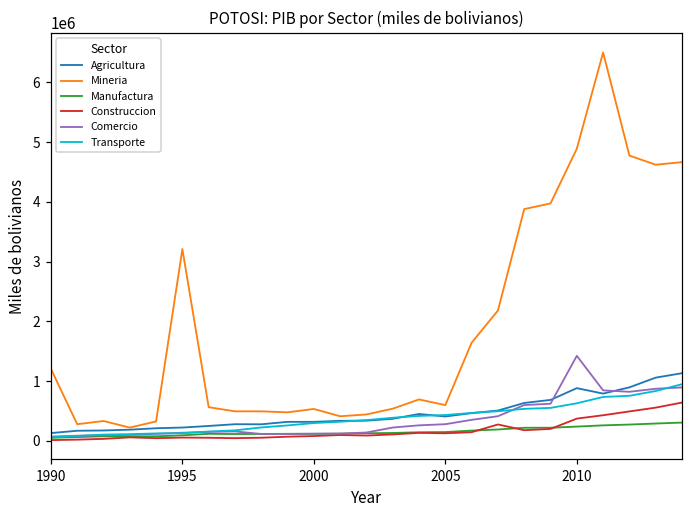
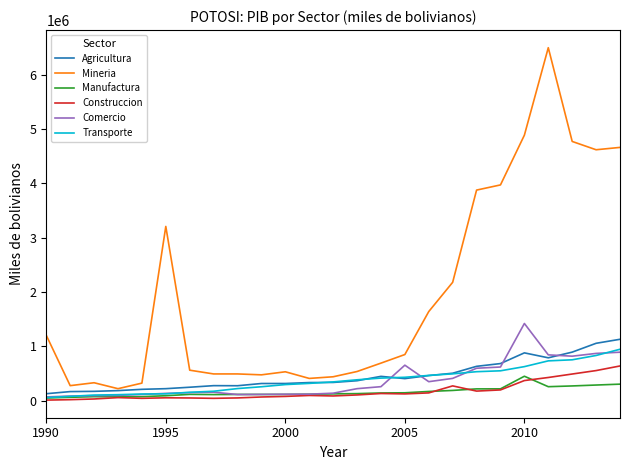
  {
    "Agricultura": {
      "1990": 100000,
      "1995": 200000,
      "2010": 900000
    },
    "Mineria": {
      "1990": 1200000,
      "1995": 3200000,
      "2000": 500000,
-     "2005": 600000,
+     "2005": 900000,
      "2010": 4900000
    },
    "Manufactura": {
-     "2010": 200000
+     "2010": 500000
    },
    "Construccion": {
      "2010": 400000
    },
    "Comercio": {
-     "2005": 300000,
+     "2005": 700000,
      "2010": 1400000
    },
    "Transporte": {
      "2010": 600000
    }
  }
